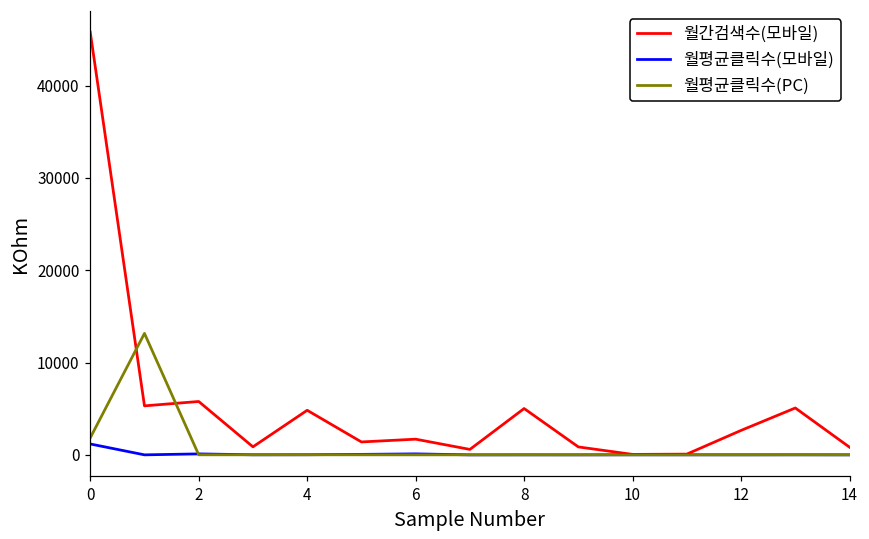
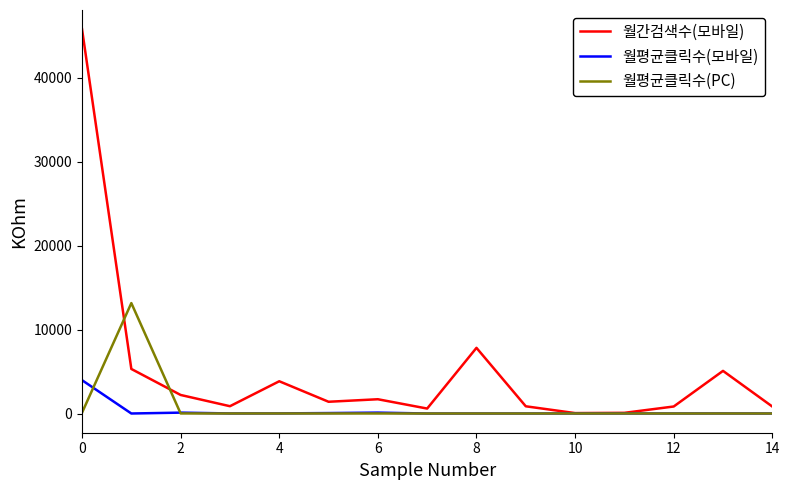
  {
    "월간검색수(모바일)": {
      "0": 46000,
-     "2": 6000,
-     "4": 5000,
+     "2": 2000,
+     "4": 4000,
      "6": 2000,
-     "8": 5000,
-     "12": 3000,
+     "8": 8000,
+     "12": 1000,
      "14": 1000
    },
    "월평균클릭수(모바일)": {
-     "0": 1000
+     "0": 4000
    },
    "월평균클릭수(PC)": {
-     "0": 2000
+     "0": 0
    }
  }
